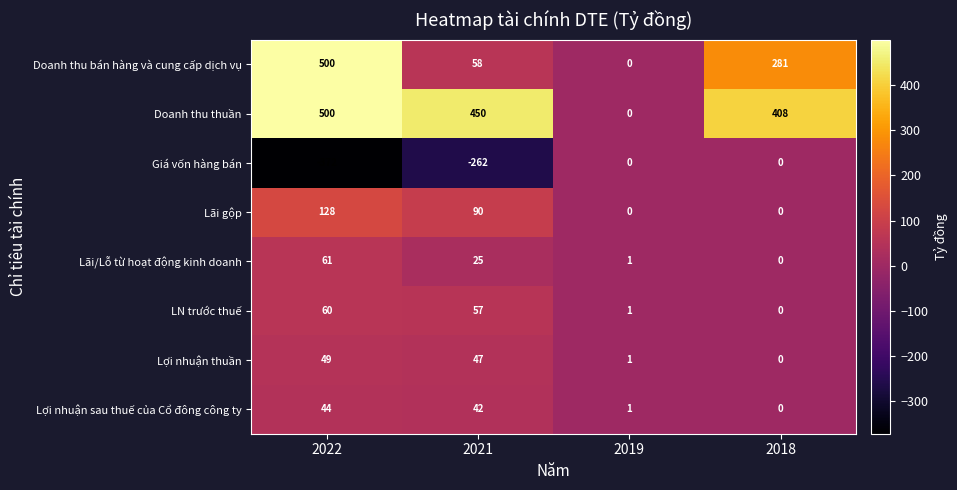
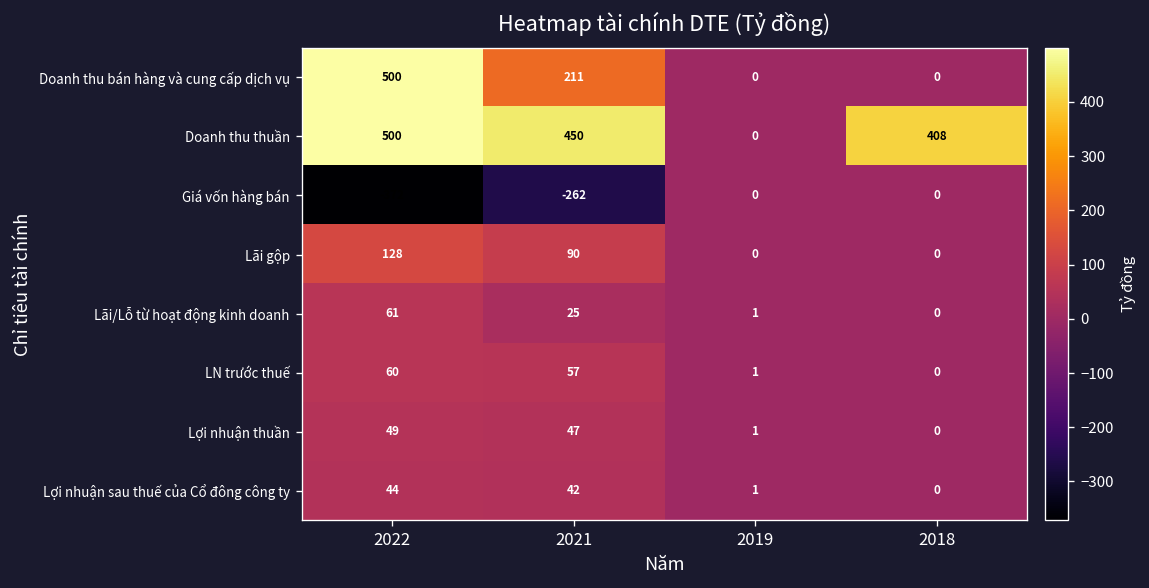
  {
    "Doanh thu bán hàng và cung cấp dịch vụ": {
      "2022": 500,
-     "2021": 58,
+     "2021": 211,
      "2019": 0,
-     "2018": 281
+     "2018": 0
    },
    "Doanh thu thuần": {
      "2022": 500,
      "2021": 450,
      "2019": 0,
      "2018": 408
    },
    "Giá vốn hàng bán": {
      "2021": -262,
      "2019": 0,
      "2018": 0
    },
    "Lãi gộp": {
      "2022": 128,
      "2021": 90,
      "2019": 0,
      "2018": 0
    },
    "Lãi/Lỗ từ hoạt động kinh doanh": {
      "2022": 61,
      "2021": 25,
      "2019": 1,
      "2018": 0
    },
    "LN trước thuế": {
      "2022": 60,
      "2021": 57,
      "2019": 1,
      "2018": 0
    },
    "Lợi nhuận thuần": {
      "2022": 49,
      "2021": 47,
      "2019": 1,
      "2018": 0
    },
    "Lợi nhuận sau thuế của Cổ đông công ty": {
      "2022": 44,
      "2021": 42,
      "2019": 1,
      "2018": 0
    }
  }
